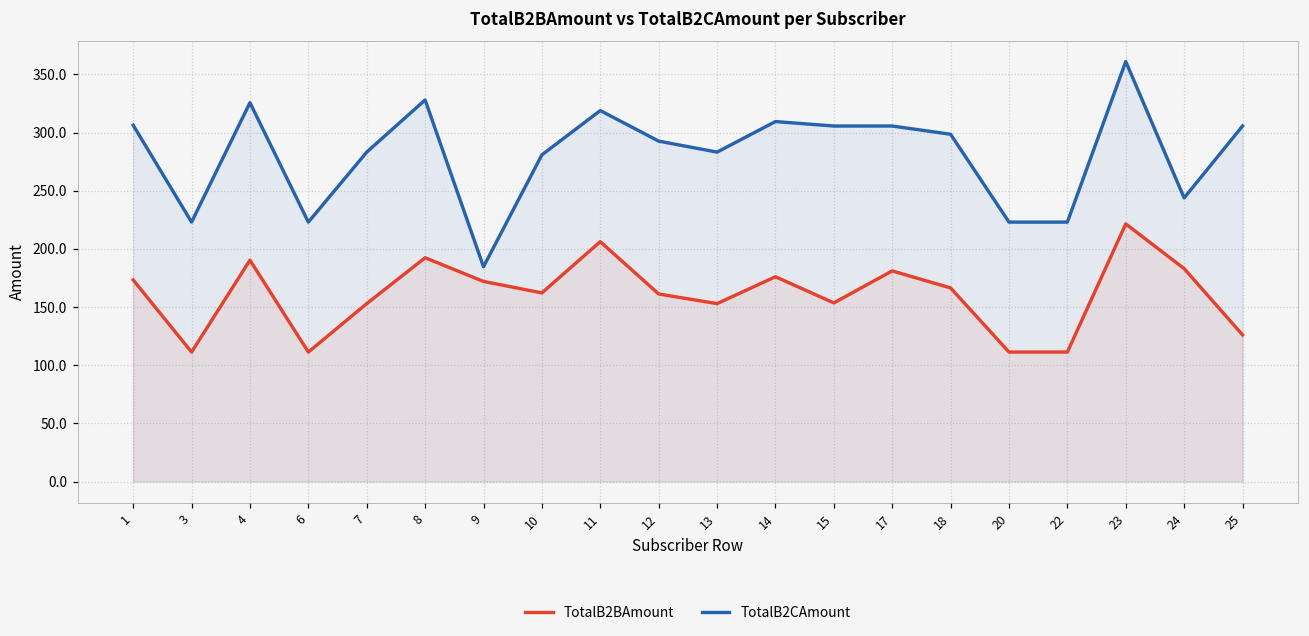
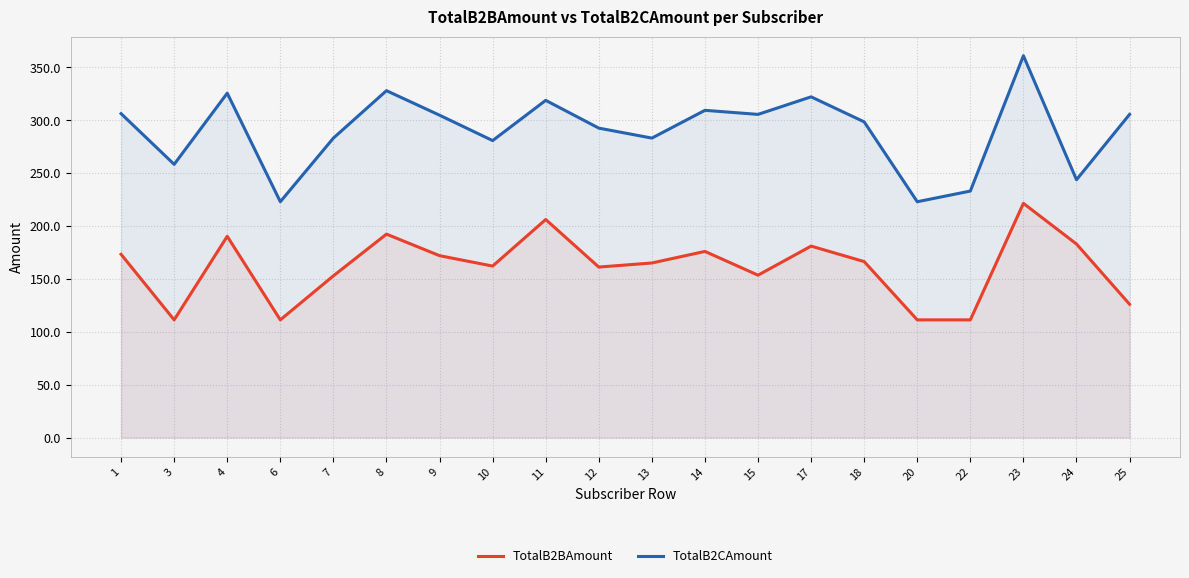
  {
    "TotalB2BAmount": {
      "1": 173,
      "3": 111,
      "4": 190,
      "6": 111,
      "7": 153,
      "8": 192,
      "9": 172,
      "10": 162,
      "11": 206,
      "12": 161,
-     "13": 153,
+     "13": 165,
      "14": 176,
      "15": 154,
      "17": 181,
      "18": 166,
      "20": 111,
      "22": 111,
      "23": 221,
      "24": 183,
      "25": 126
    },
    "TotalB2CAmount": {
      "1": 306,
-     "3": 223,
+     "3": 258,
      "4": 326,
      "6": 223,
      "7": 283,
      "8": 328,
-     "9": 185,
+     "9": 305,
      "10": 281,
      "11": 319,
      "12": 293,
      "13": 283,
      "14": 309,
      "15": 306,
-     "17": 306,
+     "17": 322,
      "18": 299,
      "20": 223,
-     "22": 223,
+     "22": 233,
      "23": 361,
      "24": 244,
      "25": 306
    }
  }
